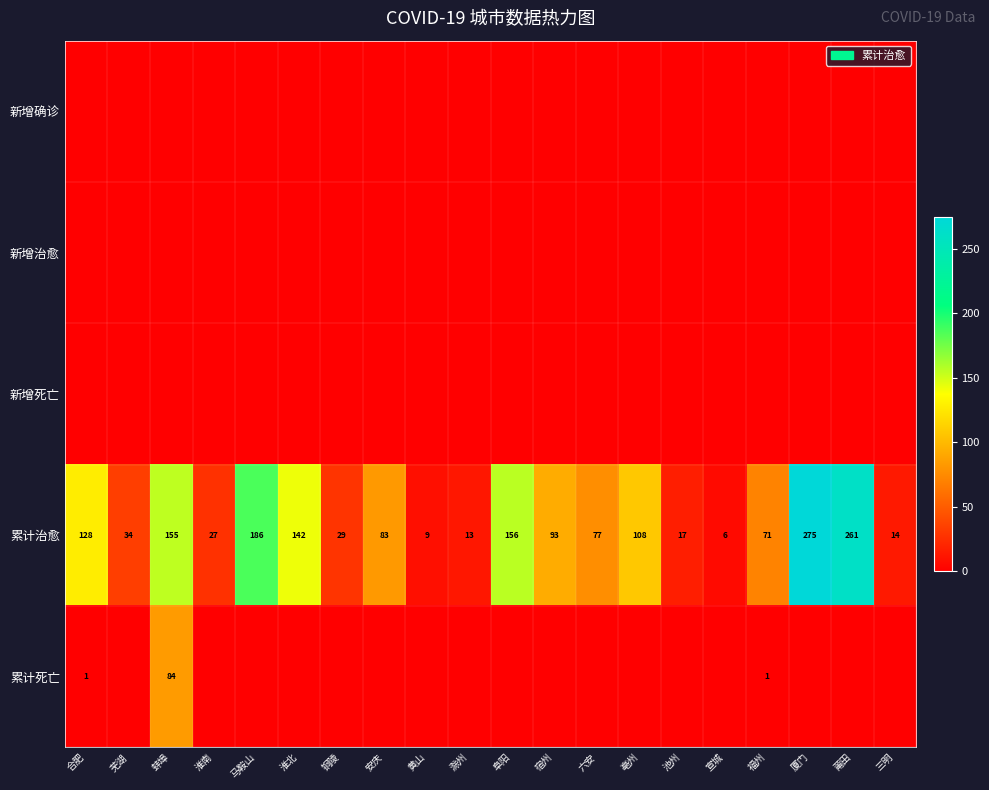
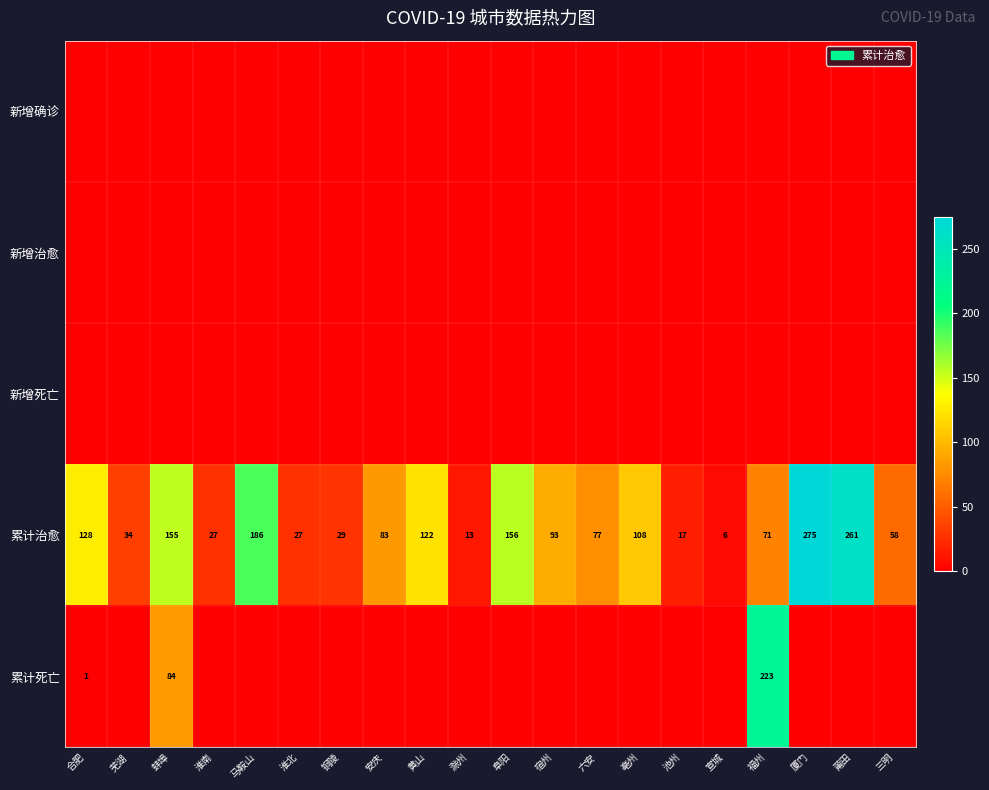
  {
    "累计治愈": {
      "合肥": 128,
      "芜湖": 34,
      "蚌埠": 155,
      "淮南": 27,
      "马鞍山": 186,
-     "淮北": 142,
+     "淮北": 27,
      "铜陵": 29,
      "安庆": 83,
-     "黄山": 9,
+     "黄山": 122,
      "滁州": 13,
      "阜阳": 156,
      "宿州": 93,
      "六安": 77,
      "亳州": 108,
      "池州": 17,
      "宣城": 6,
      "福州": 71,
      "厦门": 275,
      "莆田": 261,
-     "三明": 14
+     "三明": 58
    },
    "累计死亡": {
      "合肥": 1,
      "蚌埠": 84,
-     "福州": 1
+     "福州": 223
    }
  }
